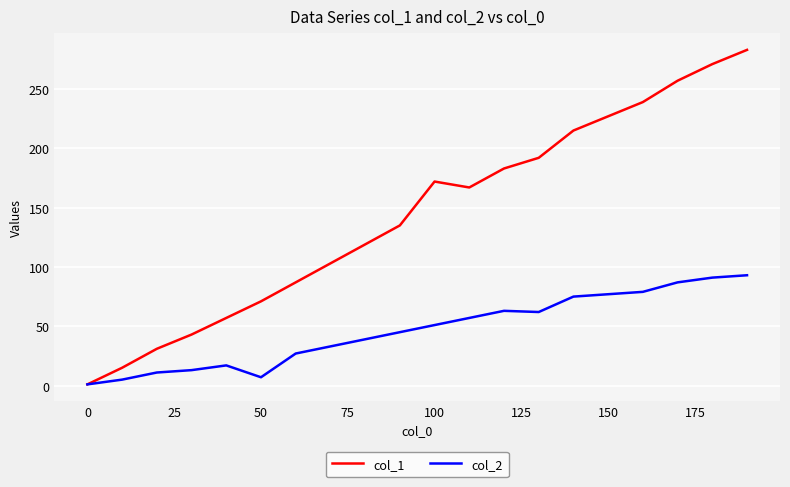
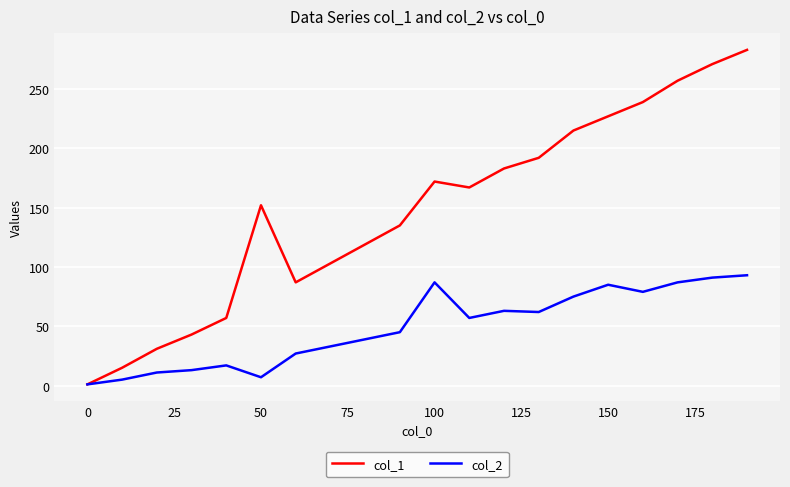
  {
    "col_1": {
-     "50": 71,
+     "50": 152,
      "100": 172,
      "150": 227
    },
    "col_2": {
      "50": 7,
-     "100": 51,
-     "150": 77
+     "100": 87,
+     "150": 85
    }
  }
